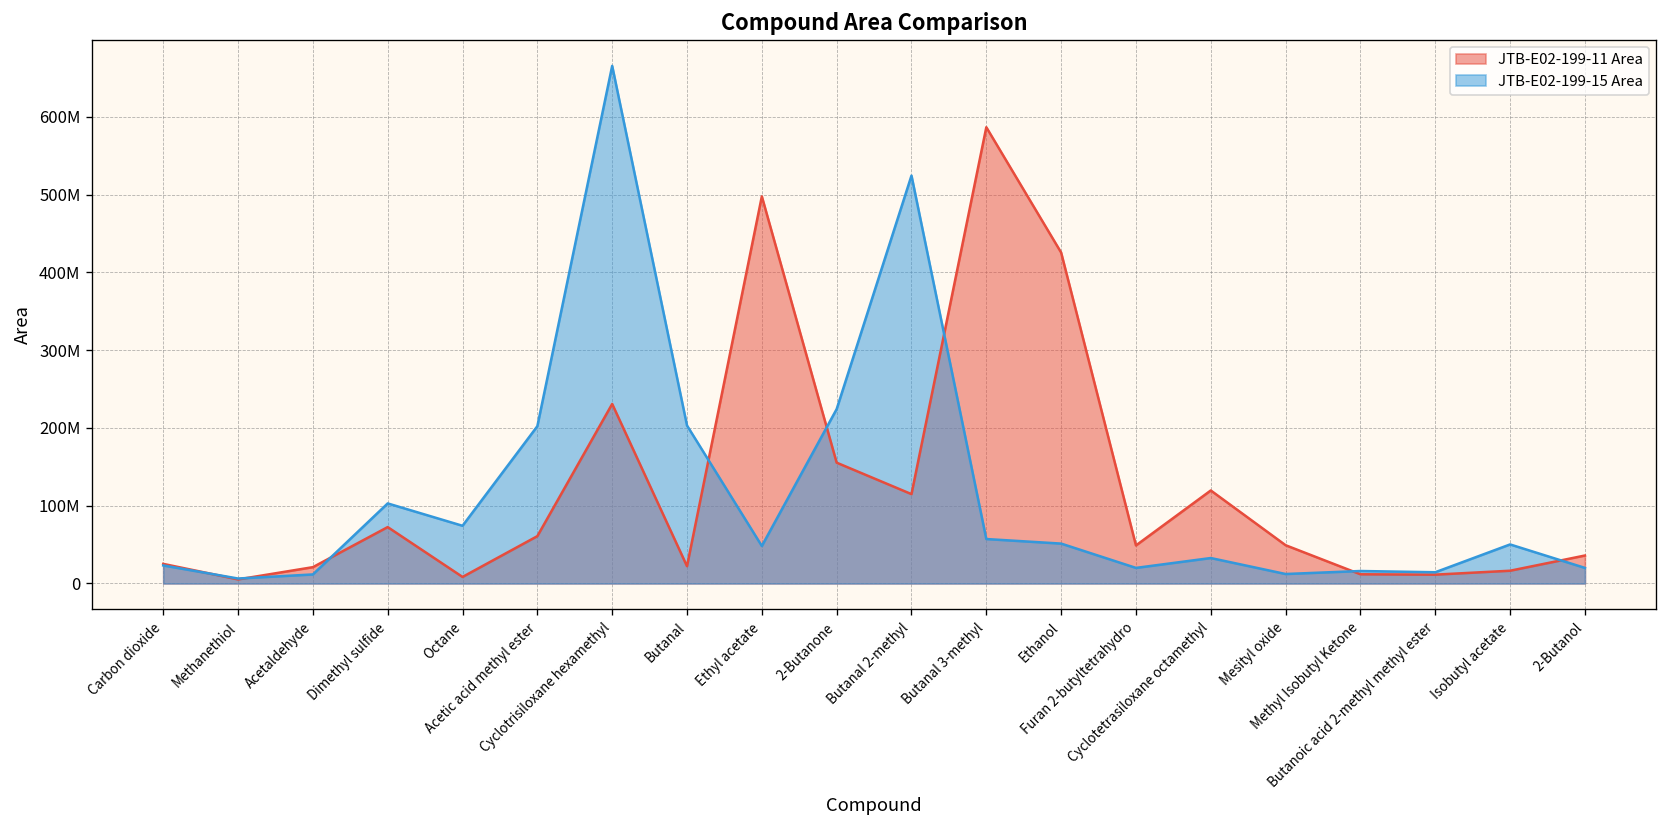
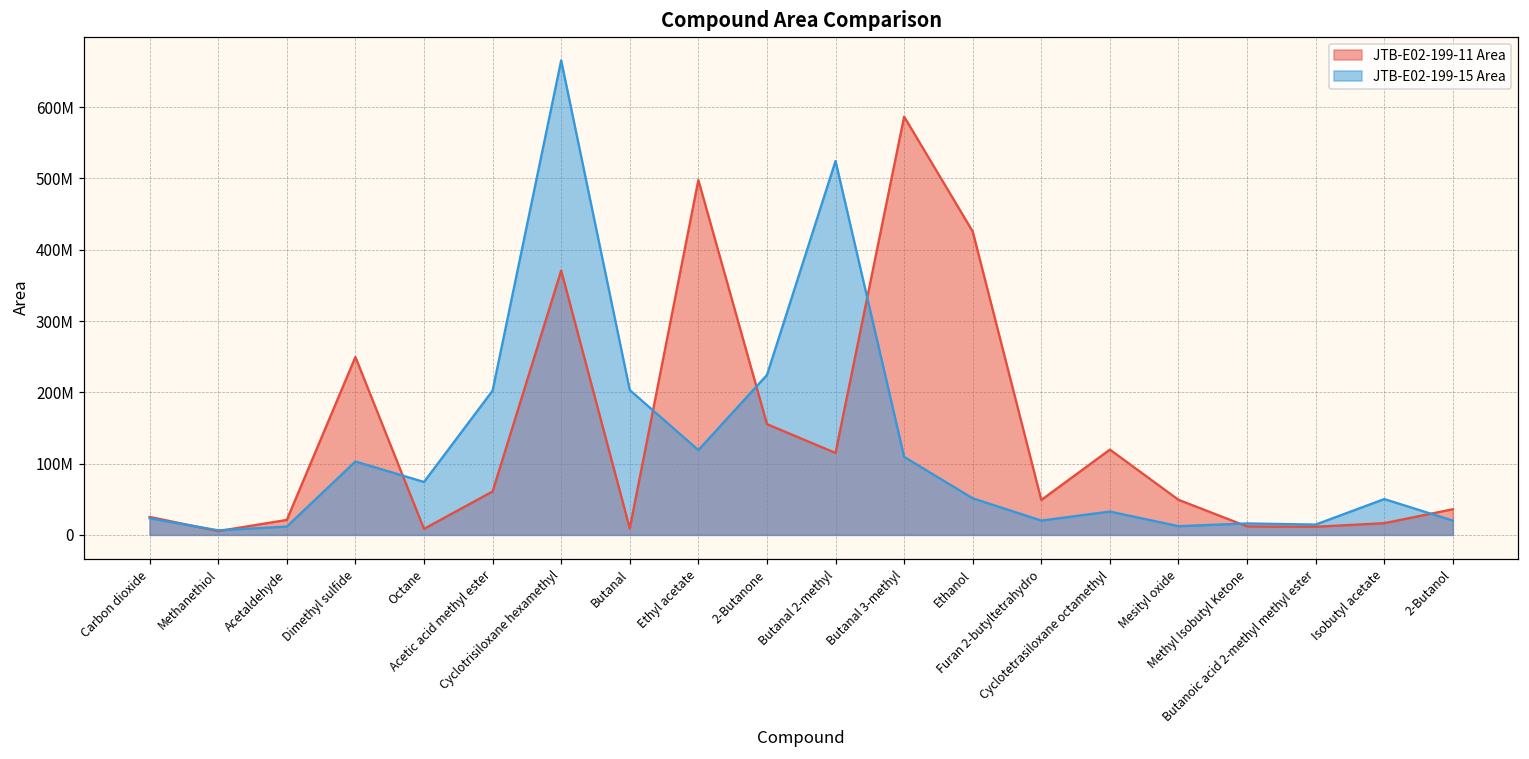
  {
    "JTB-E02-199-11 Area": {
      "Acetaldehyde": 20000000,
-     "Dimethyl sulfide": 70000000,
+     "Dimethyl sulfide": 250000000,
      "Octane": 10000000,
      "Acetic acid methyl ester": 60000000,
-     "Cyclotrisiloxane hexamethyl": 230000000,
-     "Butanal": 20000000,
+     "Cyclotrisiloxane hexamethyl": 370000000,
+     "Butanal": 10000000,
      "Ethyl acetate": 500000000,
      "2-Butanone": 160000000,
      "Butanal 2-methyl": 110000000,
      "Butanal 3-methyl": 590000000,
      "Ethanol": 430000000,
      "Furan 2-butyltetrahydro": 50000000,
      "Cyclotetrasiloxane octamethyl": 120000000,
      "Mesityl oxide": 50000000,
      "Methyl Isobutyl Ketone": 10000000,
      "Isobutyl acetate": 20000000,
      "2-Butanol": 40000000
    },
    "JTB-E02-199-15 Area": {
      "Acetaldehyde": 10000000,
      "Dimethyl sulfide": 100000000,
      "Octane": 70000000,
      "Acetic acid methyl ester": 200000000,
      "Cyclotrisiloxane hexamethyl": 670000000,
      "Butanal": 200000000,
-     "Ethyl acetate": 50000000,
+     "Ethyl acetate": 120000000,
      "2-Butanone": 220000000,
      "Butanal 2-methyl": 520000000,
-     "Butanal 3-methyl": 60000000,
+     "Butanal 3-methyl": 110000000,
      "Ethanol": 50000000,
      "Furan 2-butyltetrahydro": 20000000,
      "Cyclotetrasiloxane octamethyl": 30000000,
      "Mesityl oxide": 10000000,
      "Methyl Isobutyl Ketone": 20000000,
      "Isobutyl acetate": 50000000,
      "2-Butanol": 20000000
    }
  }
